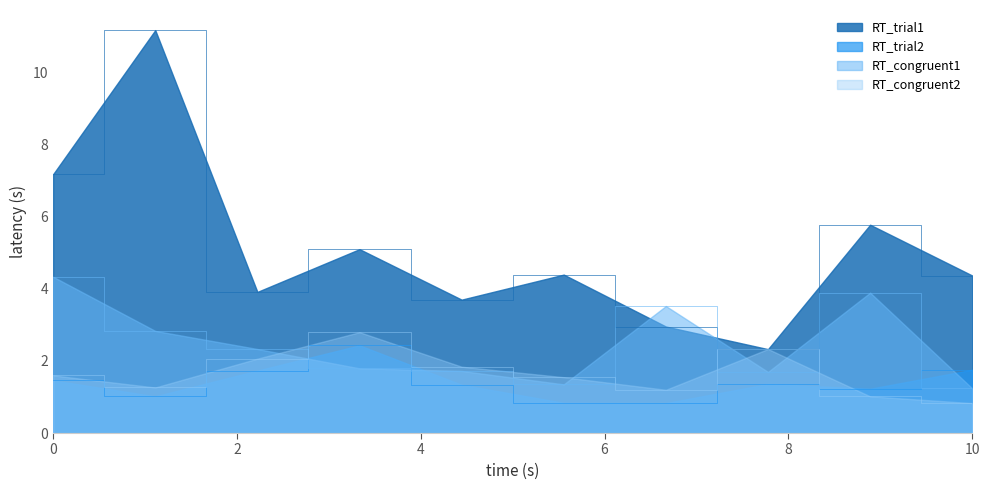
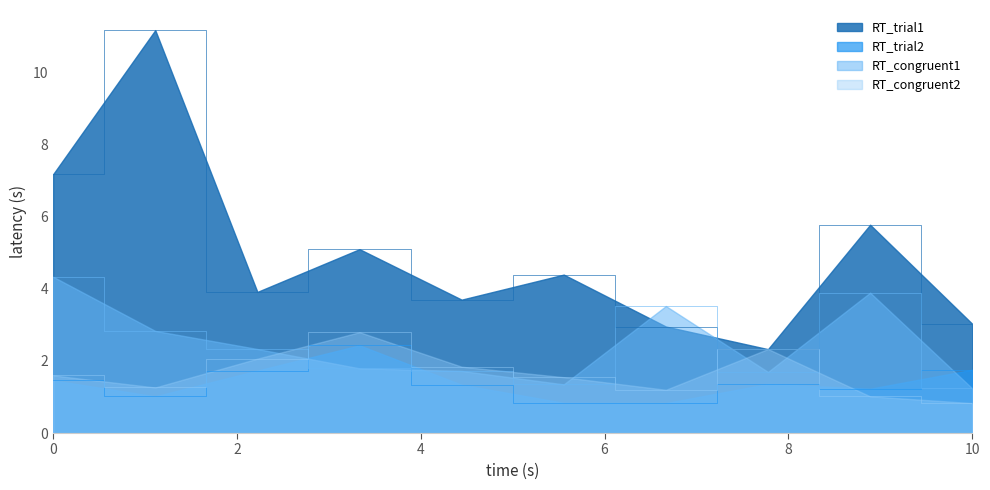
  {
    "RT_trial1": {
      "0": 7.2,
-     "10": 4.4
+     "10": 3.0
    },
    "RT_trial2": {
      "0": 1.5,
      "10": 1.8
    }
  }
